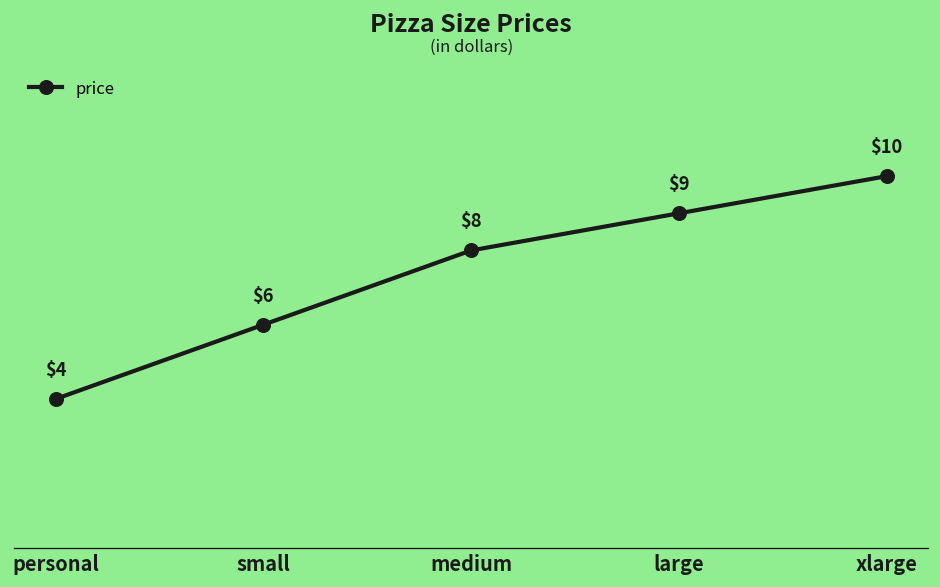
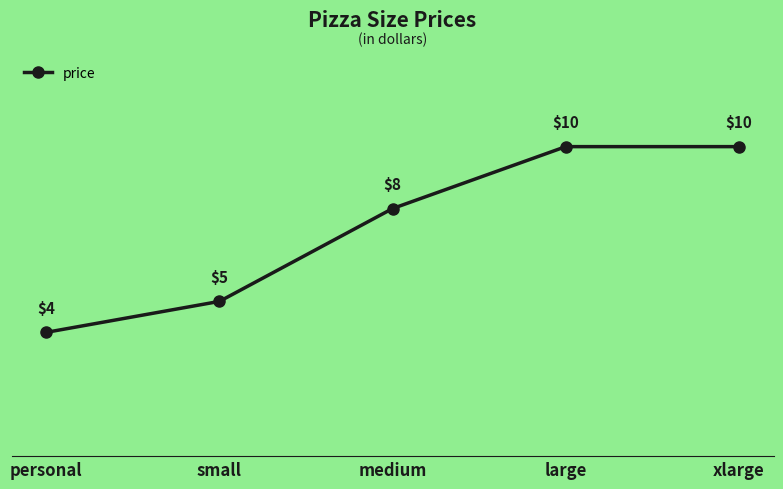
  {
    "personal": "$4",
-   "small": "$6",
+   "small": "$5",
    "medium": "$8",
-   "large": "$9",
+   "large": "$10",
    "xlarge": "$10"
  }
